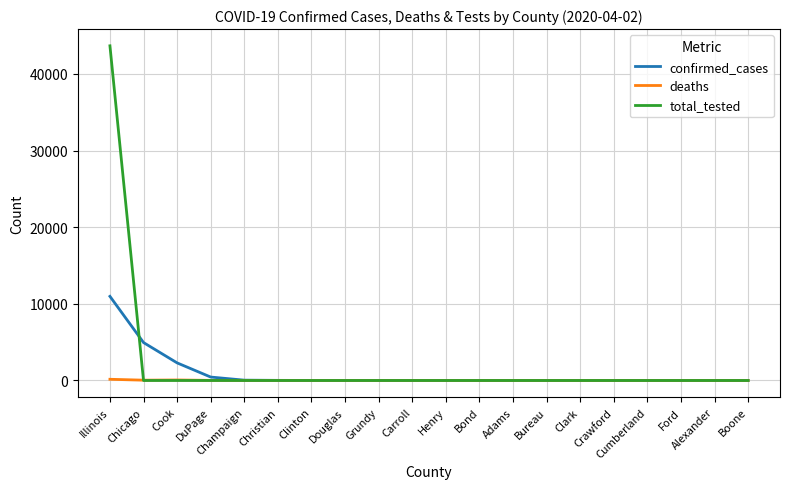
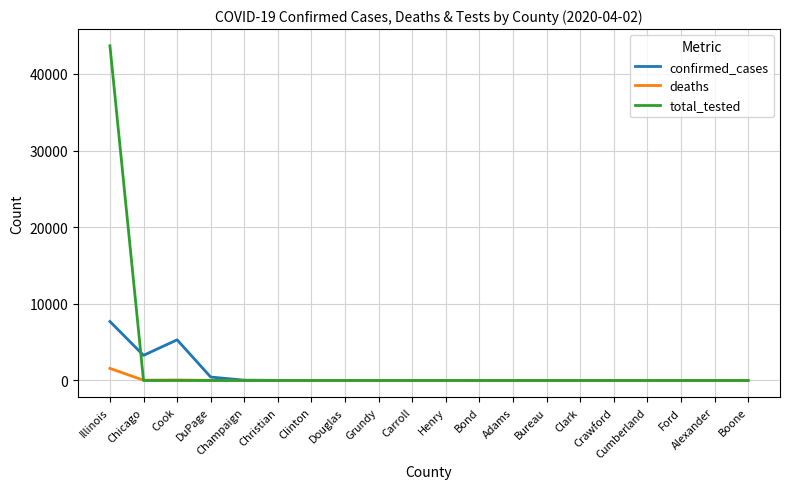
  {
    "confirmed_cases": {
-     "Illinois": 11000,
-     "Chicago": 5000,
-     "Cook": 2000,
+     "Illinois": 8000,
+     "Chicago": 3000,
+     "Cook": 5000,
      "DuPage": 0
    },
    "deaths": {
-     "Illinois": 0
+     "Illinois": 2000
    },
    "total_tested": {
      "Illinois": 44000
    }
  }
